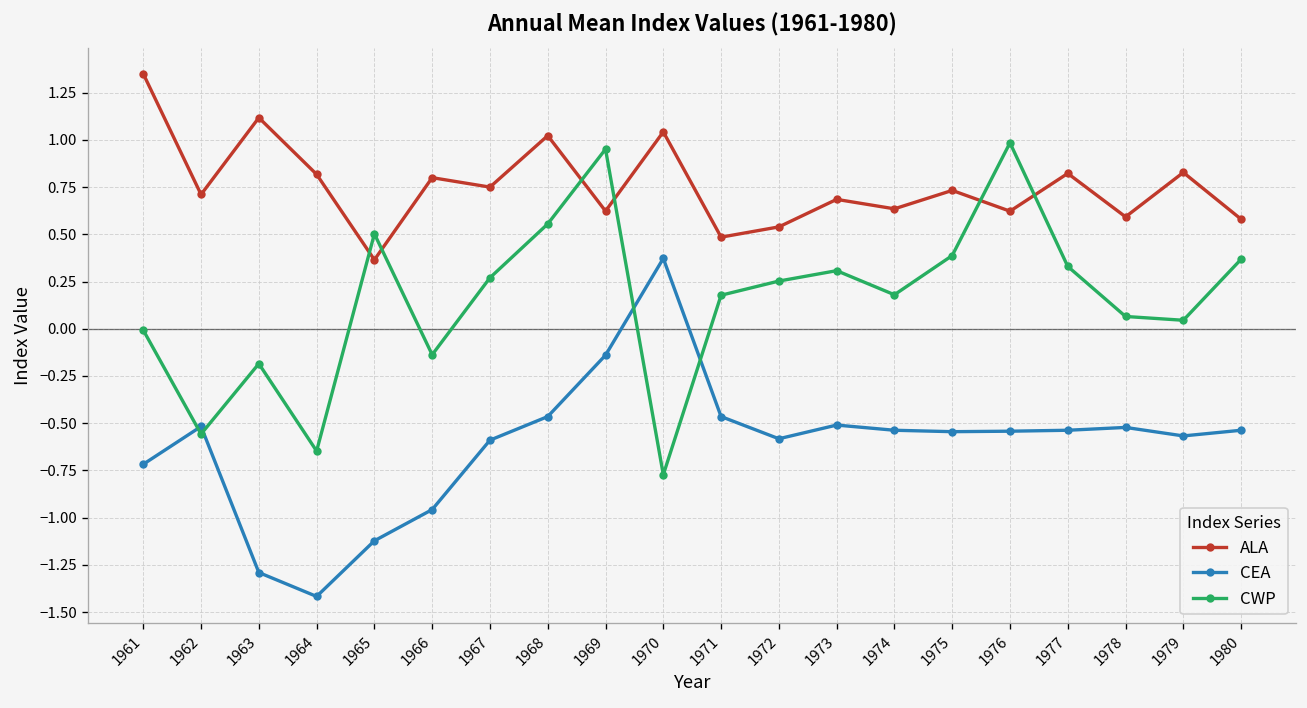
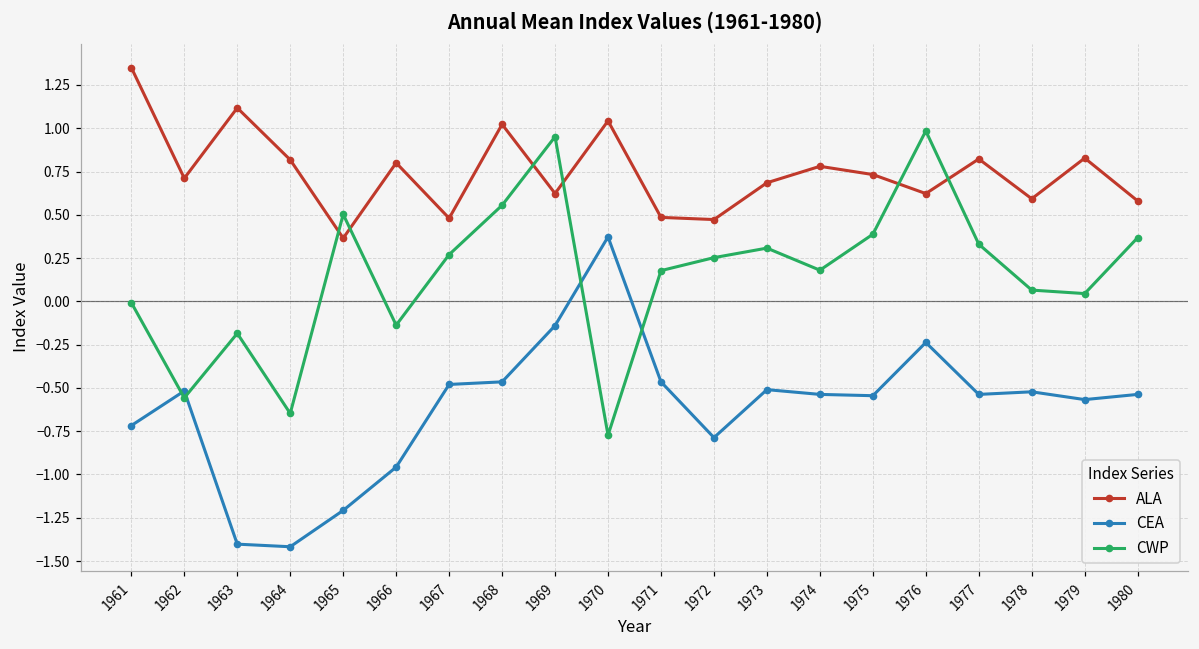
  {
    "ALA": {
      "1961": 1.35,
      "1962": 0.71,
      "1963": 1.12,
      "1964": 0.82,
      "1965": 0.37,
      "1966": 0.80,
-     "1967": 0.75,
+     "1967": 0.48,
      "1968": 1.02,
      "1969": 0.62,
      "1970": 1.04,
      "1971": 0.49,
-     "1972": 0.54,
+     "1972": 0.47,
      "1973": 0.69,
-     "1974": 0.64,
+     "1974": 0.78,
      "1975": 0.73,
      "1976": 0.62,
      "1977": 0.82,
      "1978": 0.59,
      "1979": 0.83,
      "1980": 0.58
    },
    "CEA": {
      "1961": -0.72,
      "1962": -0.52,
-     "1963": -1.29,
+     "1963": -1.40,
      "1964": -1.42,
-     "1965": -1.12,
+     "1965": -1.21,
      "1966": -0.96,
-     "1967": -0.59,
+     "1967": -0.48,
      "1968": -0.47,
      "1969": -0.14,
      "1970": 0.37,
      "1971": -0.47,
-     "1972": -0.58,
+     "1972": -0.79,
      "1973": -0.51,
      "1974": -0.54,
      "1975": -0.55,
-     "1976": -0.54,
+     "1976": -0.24,
      "1977": -0.54,
      "1978": -0.52,
      "1979": -0.57,
      "1980": -0.54
    },
    "CWP": {
      "1961": -0.01,
      "1962": -0.56,
      "1963": -0.19,
      "1964": -0.65,
      "1965": 0.50,
      "1966": -0.14,
      "1967": 0.27,
      "1968": 0.56,
      "1969": 0.95,
      "1970": -0.77,
      "1971": 0.18,
      "1972": 0.25,
      "1973": 0.31,
      "1974": 0.18,
      "1975": 0.39,
      "1976": 0.98,
      "1977": 0.33,
      "1978": 0.07,
      "1979": 0.04,
      "1980": 0.37
    }
  }
